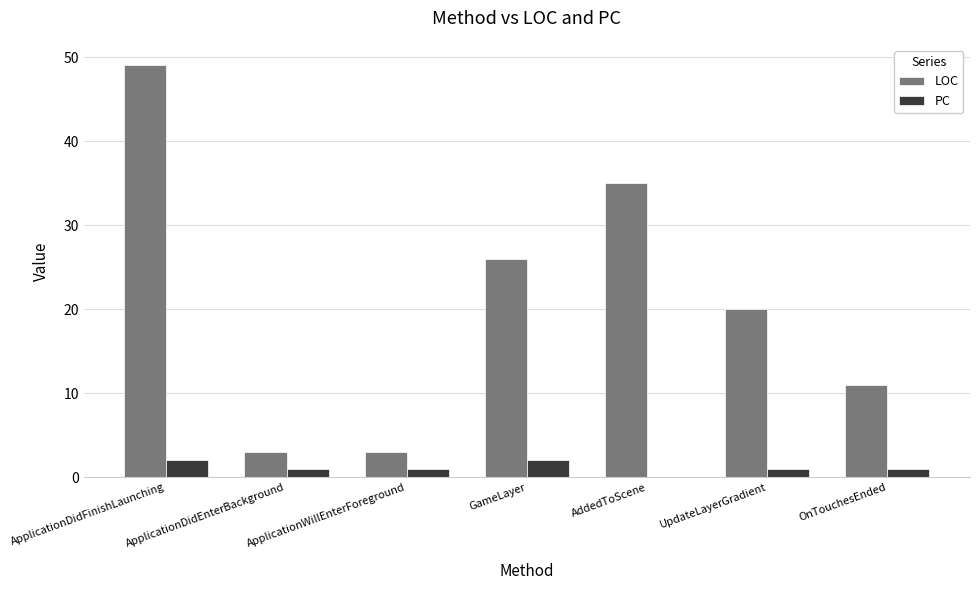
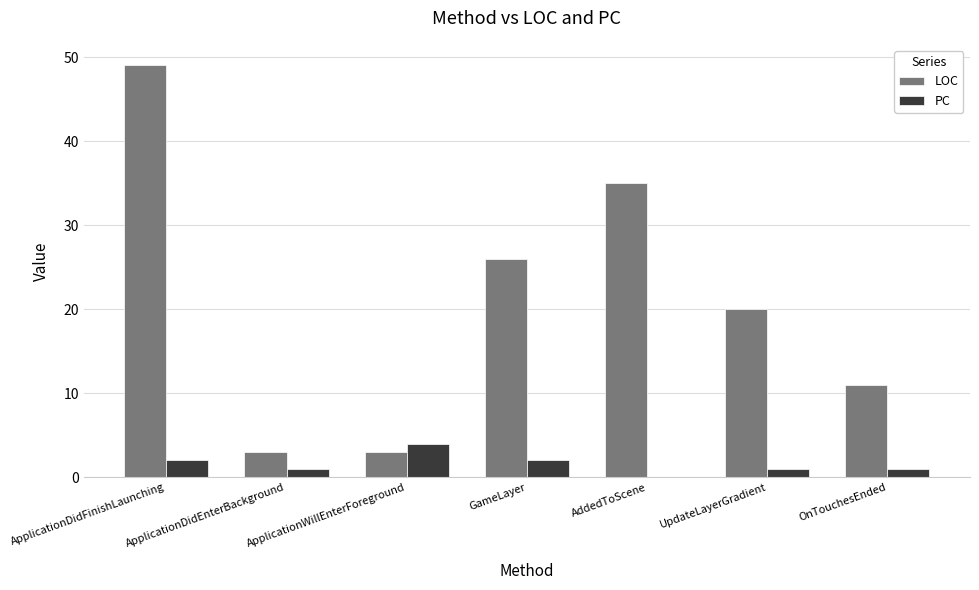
  {
    "LOC": {
      "ApplicationDidFinishLaunching": 49,
      "ApplicationDidEnterBackground": 3,
      "ApplicationWillEnterForeground": 3,
      "GameLayer": 26,
      "AddedToScene": 35,
      "UpdateLayerGradient": 20,
      "OnTouchesEnded": 11
    },
    "PC": {
      "ApplicationDidFinishLaunching": 2,
      "ApplicationDidEnterBackground": 1,
-     "ApplicationWillEnterForeground": 1,
+     "ApplicationWillEnterForeground": 4,
      "GameLayer": 2,
      "AddedToScene": 0,
      "UpdateLayerGradient": 1,
      "OnTouchesEnded": 1
    }
  }
